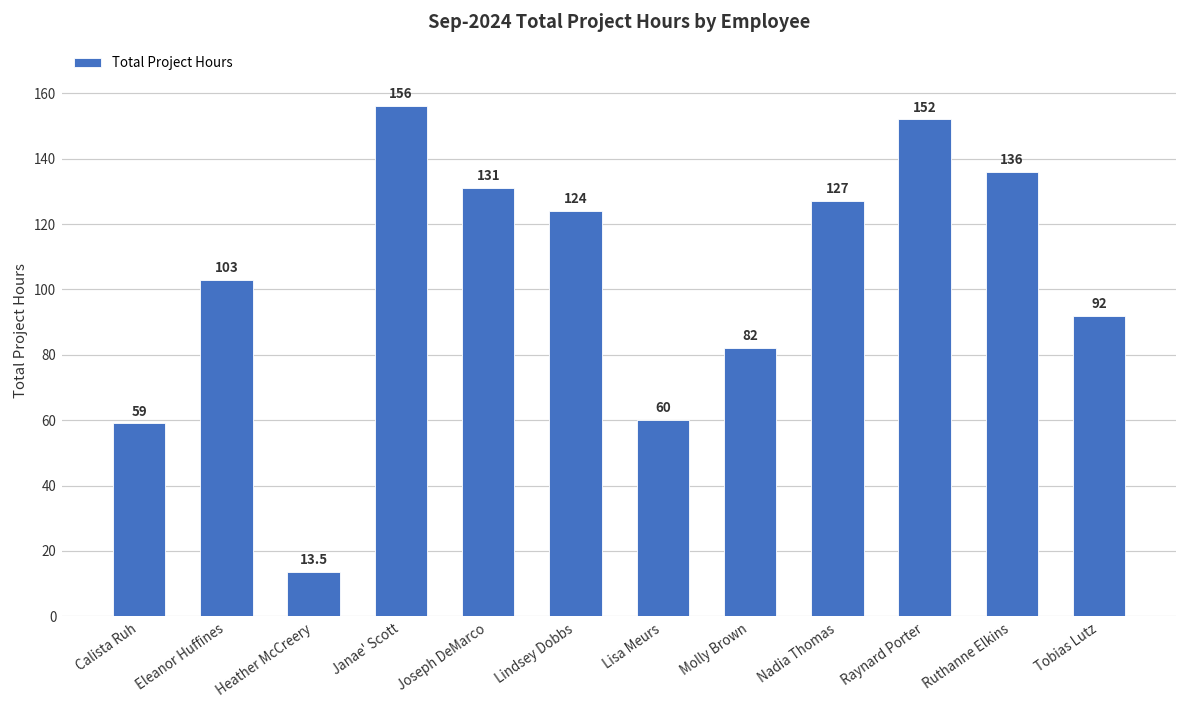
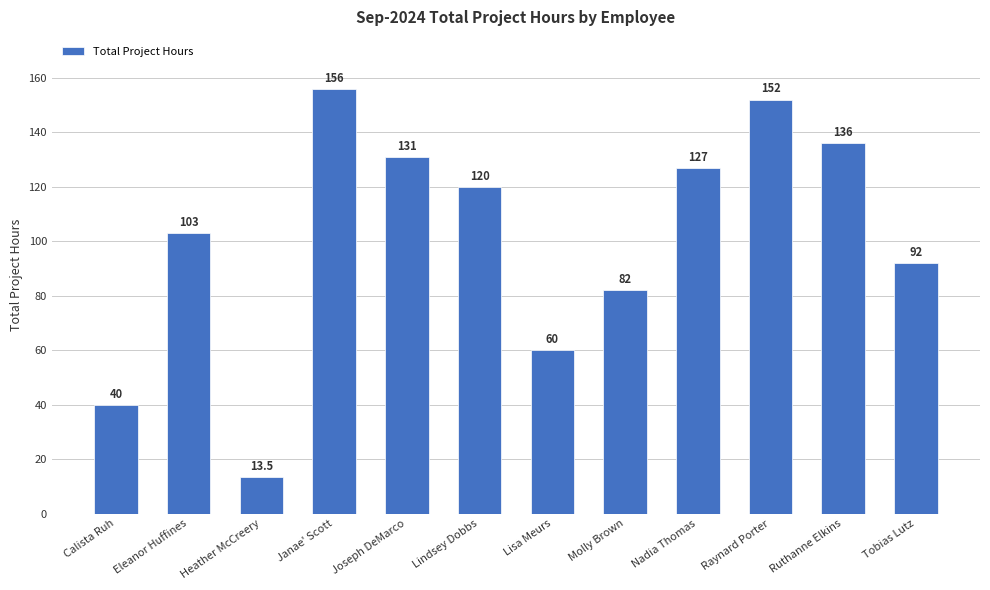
  {
-   "Calista Ruh": 59,
+   "Calista Ruh": 40,
    "Eleanor Huffines": 103,
    "Heather McCreery": 13.5,
    "Janae' Scott": 156,
    "Joseph DeMarco": 131,
-   "Lindsey Dobbs": 124,
+   "Lindsey Dobbs": 120,
    "Lisa Meurs": 60,
    "Molly Brown": 82,
    "Nadia Thomas": 127,
    "Raynard Porter": 152,
    "Ruthanne Elkins": 136,
    "Tobias Lutz": 92
  }
